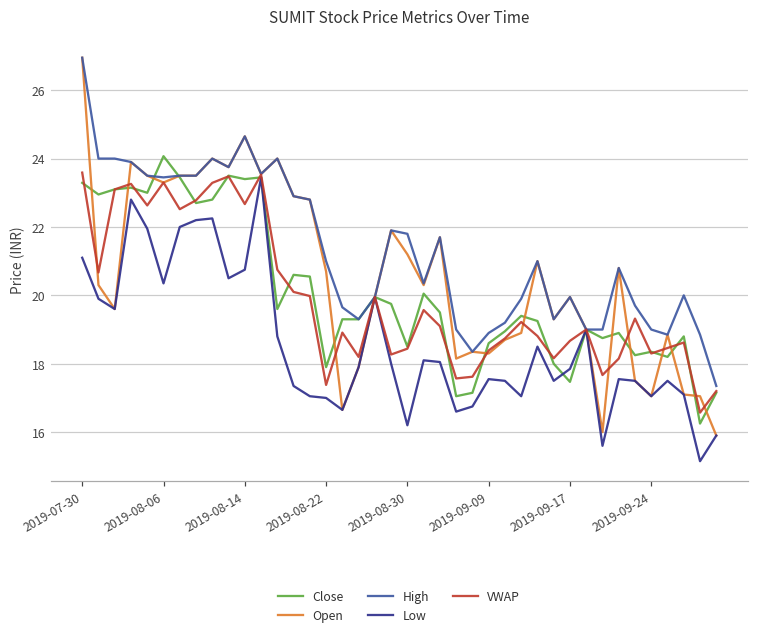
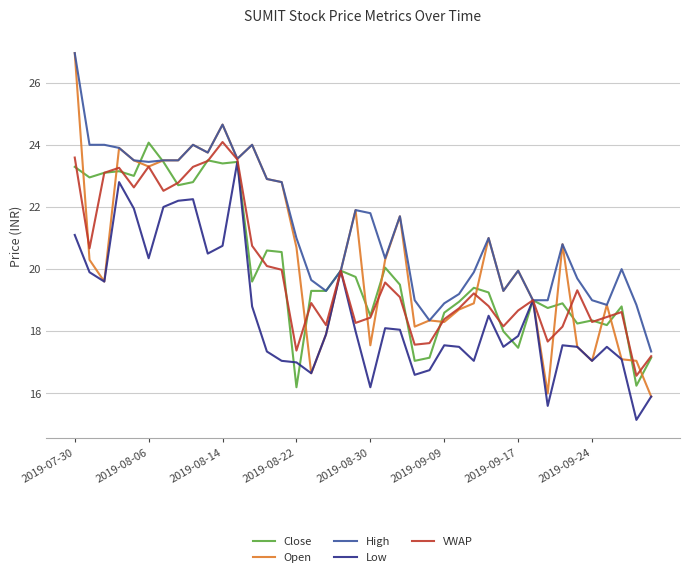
  {
    "Close": {
      "2019-07-30": 23.3,
      "2019-08-06": 24.1,
      "2019-08-14": 23.4,
-     "2019-08-22": 17.9,
+     "2019-08-22": 16.2,
      "2019-09-09": 18.6,
      "2019-09-17": 17.5
    },
    "Open": {
      "2019-08-22": 20.7,
-     "2019-08-30": 21.2,
+     "2019-08-30": 17.6,
      "2019-09-09": 18.3
    },
    "VWAP": {
      "2019-07-30": 23.6,
-     "2019-08-14": 22.7,
+     "2019-08-14": 24.1,
      "2019-08-22": 17.4,
      "2019-09-09": 18.4,
      "2019-09-17": 18.7
    }
  }
